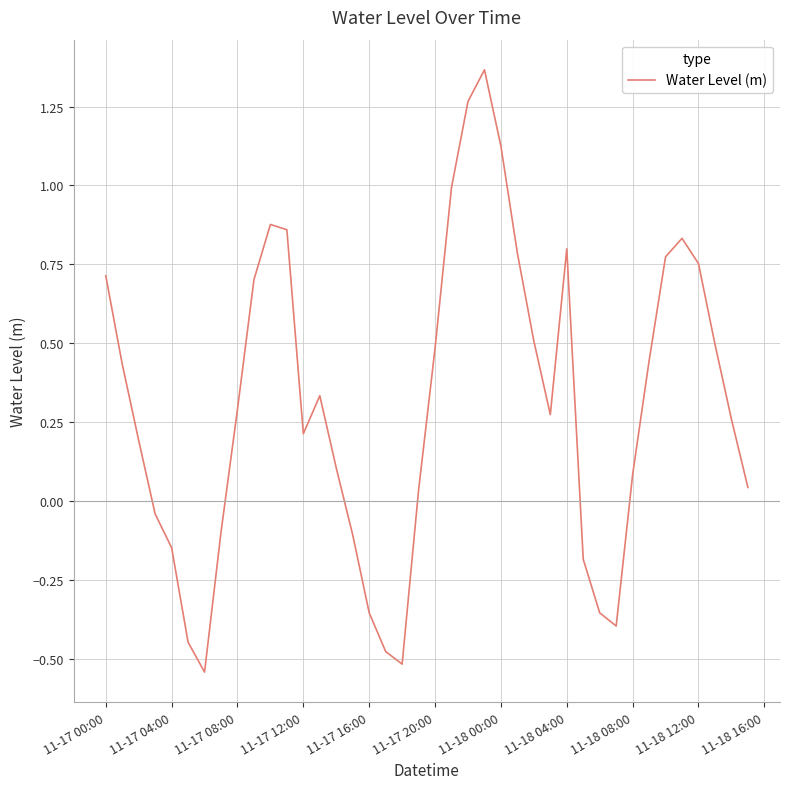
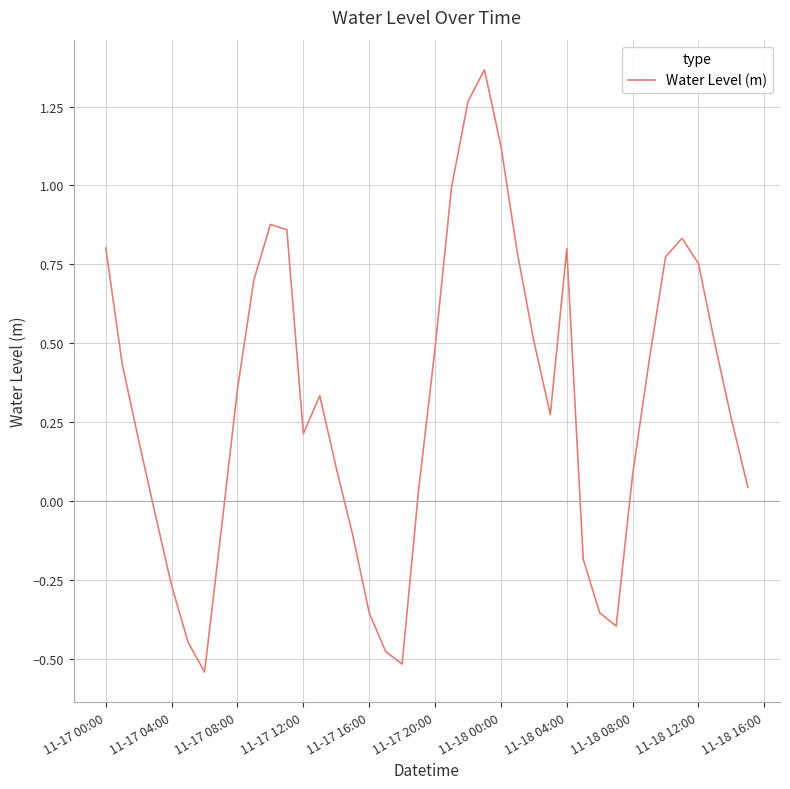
  {
-   "11-17 00:00": 0.71,
-   "11-17 04:00": -0.15,
-   "11-17 08:00": 0.29,
+   "11-17 00:00": 0.80,
+   "11-17 04:00": -0.27,
+   "11-17 08:00": 0.35,
    "11-17 12:00": 0.21,
    "11-17 16:00": -0.35,
    "11-17 20:00": 0.48,
    "11-18 00:00": 1.12,
    "11-18 04:00": 0.80,
    "11-18 08:00": 0.08,
    "11-18 12:00": 0.75
  }
